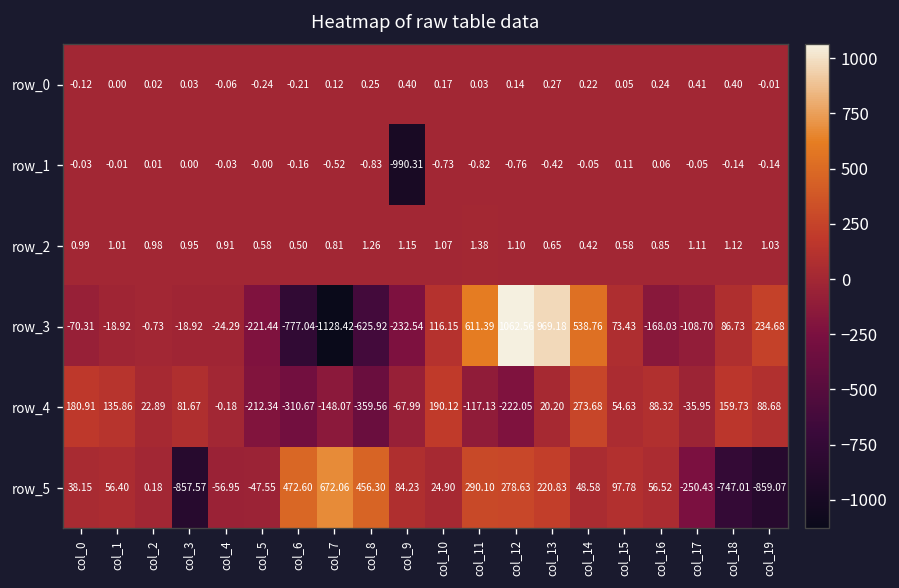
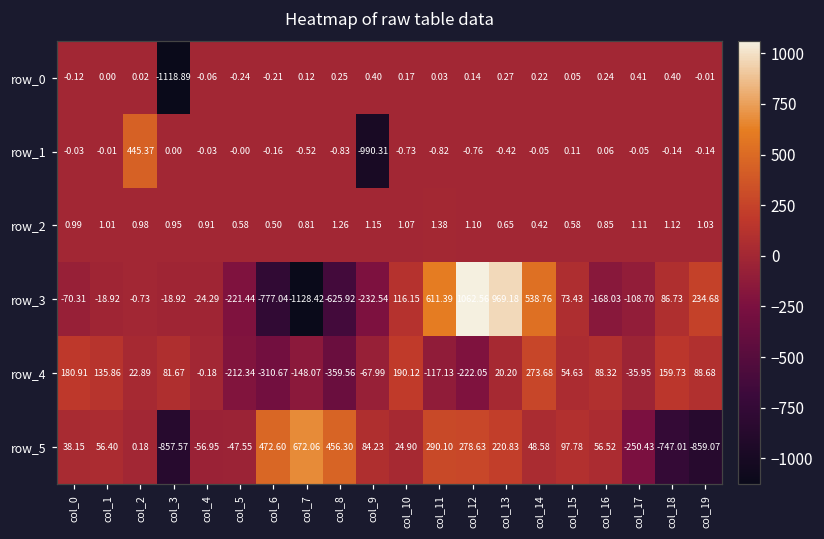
  {
    "row_0": {
      "col_0": -0.12,
      "col_1": 0.00,
      "col_2": 0.02,
-     "col_3": 0.03,
+     "col_3": -1118.89,
      "col_4": -0.06,
      "col_5": -0.24,
      "col_6": -0.21,
      "col_7": 0.12,
      "col_8": 0.25,
      "col_9": 0.40,
      "col_10": 0.17,
      "col_11": 0.03,
      "col_12": 0.14,
      "col_13": 0.27,
      "col_14": 0.22,
      "col_15": 0.05,
      "col_16": 0.24,
      "col_17": 0.41,
      "col_18": 0.40,
      "col_19": -0.01
    },
    "row_1": {
      "col_0": -0.03,
      "col_1": -0.01,
-     "col_2": 0.01,
+     "col_2": 445.37,
      "col_3": 0.00,
      "col_4": -0.03,
      "col_5": -0.00,
      "col_6": -0.16,
      "col_7": -0.52,
      "col_8": -0.83,
      "col_9": -990.31,
      "col_10": -0.73,
      "col_11": -0.82,
      "col_12": -0.76,
      "col_13": -0.42,
      "col_14": -0.05,
      "col_15": 0.11,
      "col_16": 0.06,
      "col_17": -0.05,
      "col_18": -0.14,
      "col_19": -0.14
    },
    "row_2": {
      "col_0": 0.99,
      "col_1": 1.01,
      "col_2": 0.98,
      "col_3": 0.95,
      "col_4": 0.91,
      "col_5": 0.58,
      "col_6": 0.50,
      "col_7": 0.81,
      "col_8": 1.26,
      "col_9": 1.15,
      "col_10": 1.07,
      "col_11": 1.38,
      "col_12": 1.10,
      "col_13": 0.65,
      "col_14": 0.42,
      "col_15": 0.58,
      "col_16": 0.85,
      "col_17": 1.11,
      "col_18": 1.12,
      "col_19": 1.03
    },
    "row_3": {
      "col_0": -70.31,
      "col_1": -18.92,
      "col_2": -0.73,
      "col_3": -18.92,
      "col_4": -24.29,
      "col_5": -221.44,
      "col_6": -777.04,
      "col_7": -1128.42,
      "col_8": -625.92,
      "col_9": -232.54,
      "col_10": 116.15,
      "col_11": 611.39,
      "col_13": 969.18,
      "col_14": 538.76,
      "col_15": 73.43,
      "col_16": -168.03,
      "col_17": -108.70,
      "col_18": 86.73,
      "col_19": 234.68
    },
    "row_4": {
      "col_0": 180.91,
      "col_1": 135.86,
      "col_2": 22.89,
      "col_3": 81.67,
      "col_4": -0.18,
      "col_5": -212.34,
      "col_6": -310.67,
      "col_7": -148.07,
      "col_8": -359.56,
      "col_9": -67.99,
      "col_10": 190.12,
      "col_11": -117.13,
      "col_12": -222.05,
      "col_13": 20.20,
      "col_14": 273.68,
      "col_15": 54.63,
      "col_16": 88.32,
      "col_17": -35.95,
      "col_18": 159.73,
      "col_19": 88.68
    },
    "row_5": {
      "col_0": 38.15,
      "col_1": 56.40,
      "col_2": 0.18,
      "col_3": -857.57,
      "col_4": -56.95,
      "col_5": -47.55,
      "col_6": 472.60,
      "col_7": 672.06,
      "col_8": 456.30,
      "col_9": 84.23,
      "col_10": 24.90,
      "col_11": 290.10,
      "col_12": 278.63,
      "col_13": 220.83,
      "col_14": 48.58,
      "col_15": 97.78,
      "col_16": 56.52,
      "col_17": -250.43,
      "col_18": -747.01,
      "col_19": -859.07
    }
  }
